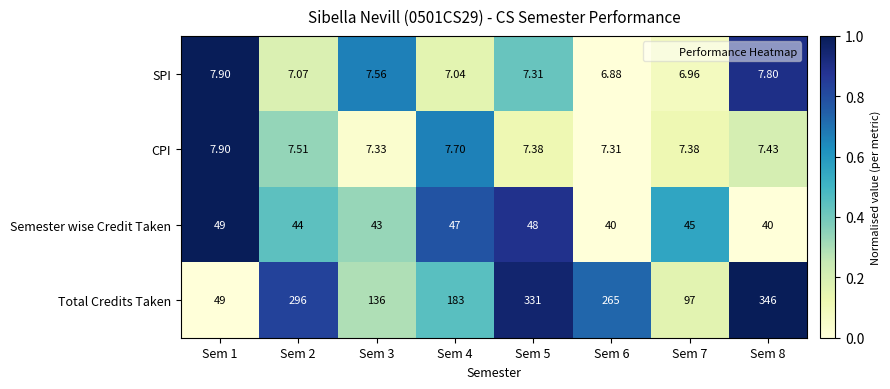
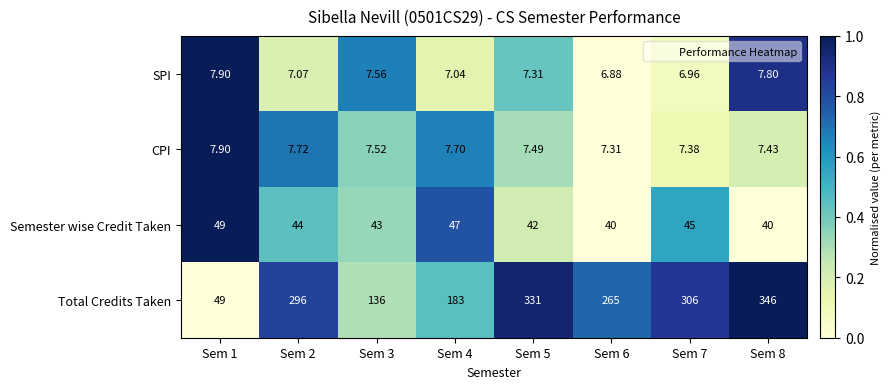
  {
    "SPI": {
      "Sem 1": 7.90,
      "Sem 2": 7.07,
      "Sem 3": 7.56,
      "Sem 4": 7.04,
      "Sem 5": 7.31,
      "Sem 6": 6.88,
      "Sem 7": 6.96,
      "Sem 8": 7.80
    },
    "CPI": {
      "Sem 1": 7.90,
-     "Sem 2": 7.51,
-     "Sem 3": 7.33,
+     "Sem 2": 7.72,
+     "Sem 3": 7.52,
      "Sem 4": 7.70,
-     "Sem 5": 7.38,
+     "Sem 5": 7.49,
      "Sem 6": 7.31,
      "Sem 7": 7.38,
      "Sem 8": 7.43
    },
    "Semester wise Credit Taken": {
      "Sem 1": 49,
      "Sem 2": 44,
      "Sem 3": 43,
      "Sem 4": 47,
-     "Sem 5": 48,
+     "Sem 5": 42,
      "Sem 6": 40,
      "Sem 7": 45,
      "Sem 8": 40
    },
    "Total Credits Taken": {
      "Sem 1": 49,
      "Sem 2": 296,
      "Sem 3": 136,
      "Sem 4": 183,
      "Sem 5": 331,
      "Sem 6": 265,
-     "Sem 7": 97,
+     "Sem 7": 306,
      "Sem 8": 346
    }
  }
